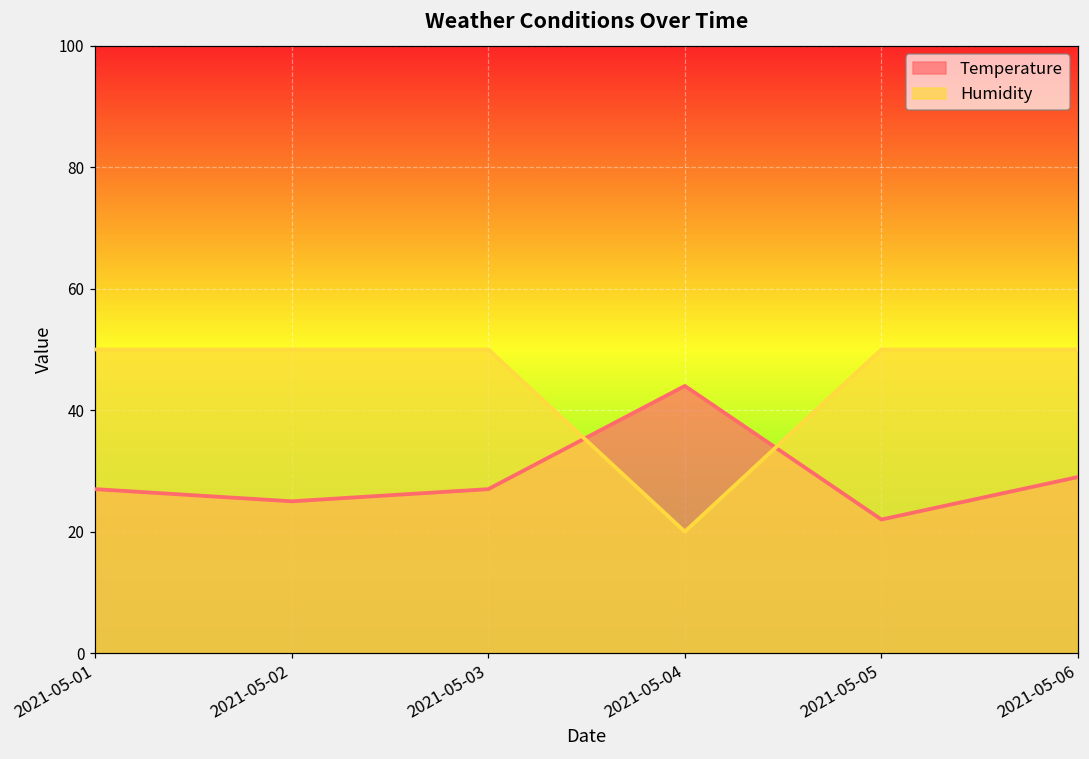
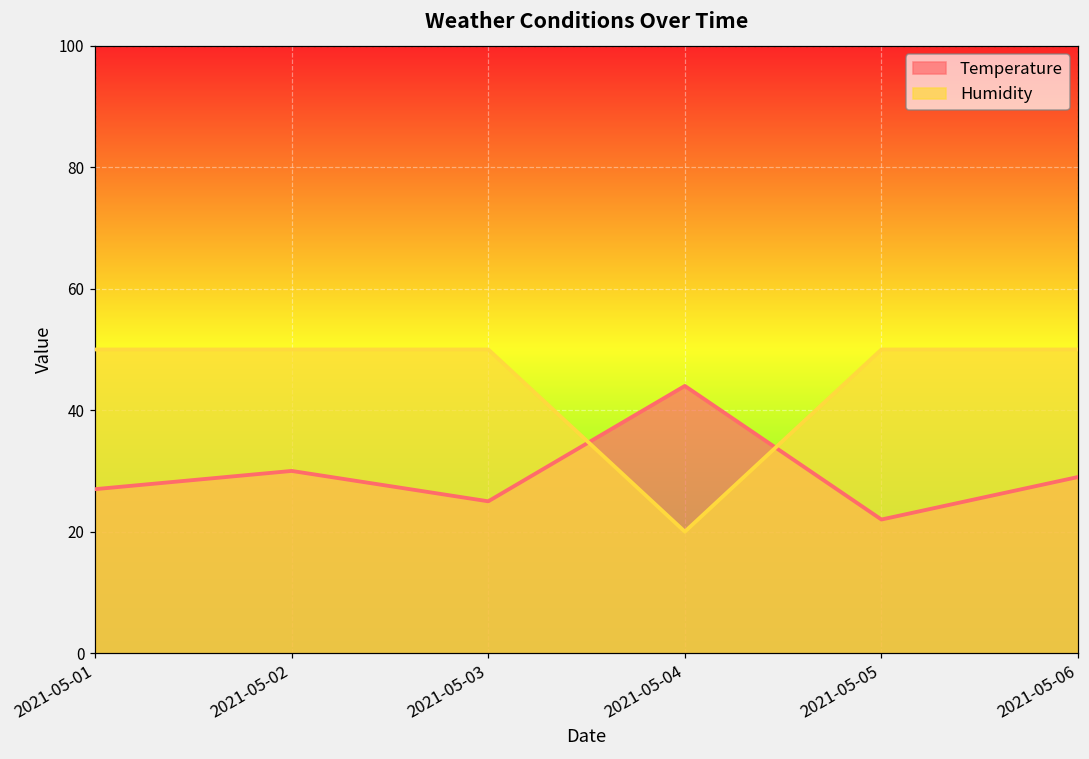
  {
    "Temperature": {
      "2021-05-01": 27,
-     "2021-05-02": 25,
-     "2021-05-03": 27,
+     "2021-05-02": 30,
+     "2021-05-03": 25,
      "2021-05-04": 44,
      "2021-05-05": 22,
      "2021-05-06": 29
    },
    "Humidity": {
      "2021-05-01": 50,
      "2021-05-02": 50,
      "2021-05-03": 50,
      "2021-05-04": 20,
      "2021-05-05": 50,
      "2021-05-06": 50
    }
  }
